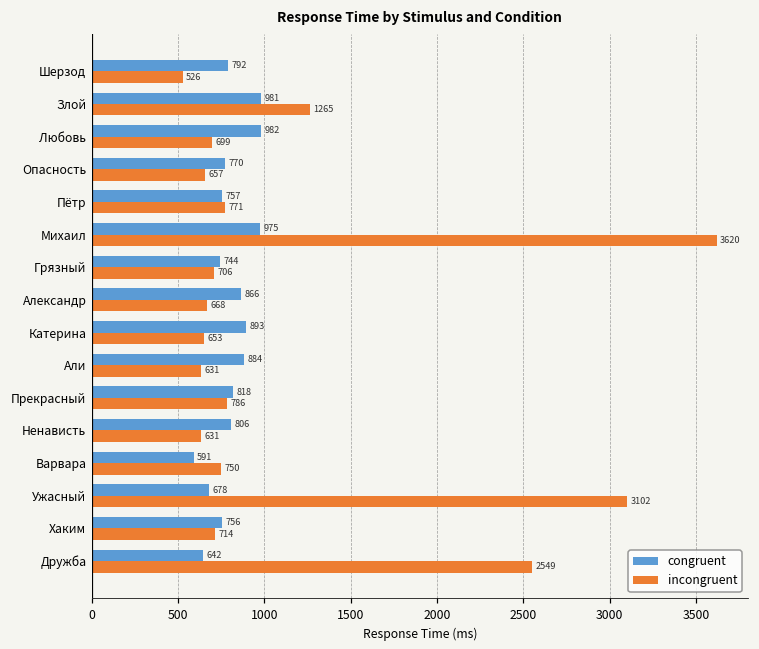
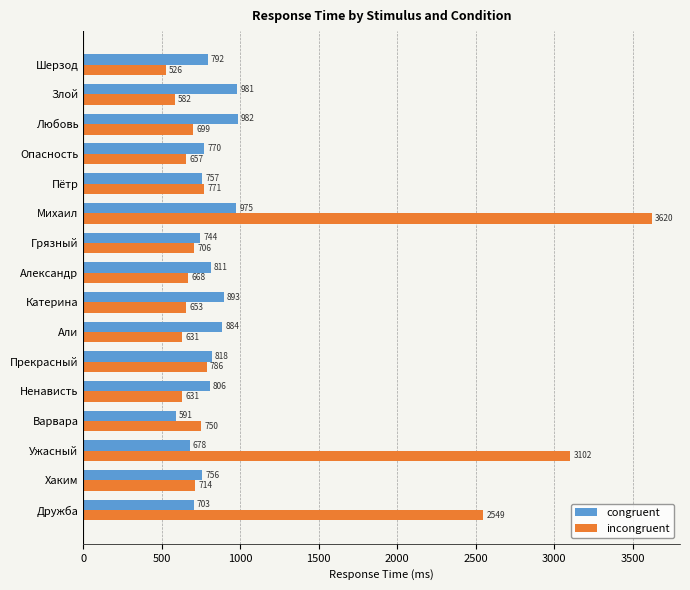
  {
    "congruent": {
      "Шерзод": 792,
      "Злой": 981,
      "Любовь": 982,
      "Опасность": 770,
      "Пётр": 757,
      "Михаил": 975,
      "Грязный": 744,
-     "Александр": 866,
+     "Александр": 811,
      "Катерина": 893,
      "Али": 884,
      "Прекрасный": 818,
      "Ненависть": 806,
      "Варвара": 591,
      "Ужасный": 678,
      "Хаким": 756,
-     "Дружба": 642
+     "Дружба": 703
    },
    "incongruent": {
      "Шерзод": 526,
-     "Злой": 1265,
+     "Злой": 582,
      "Любовь": 699,
      "Опасность": 657,
      "Пётр": 771,
      "Михаил": 3620,
      "Грязный": 706,
      "Александр": 668,
      "Катерина": 653,
      "Али": 631,
      "Прекрасный": 786,
      "Ненависть": 631,
      "Варвара": 750,
      "Ужасный": 3102,
      "Хаким": 714,
      "Дружба": 2549
    }
  }
